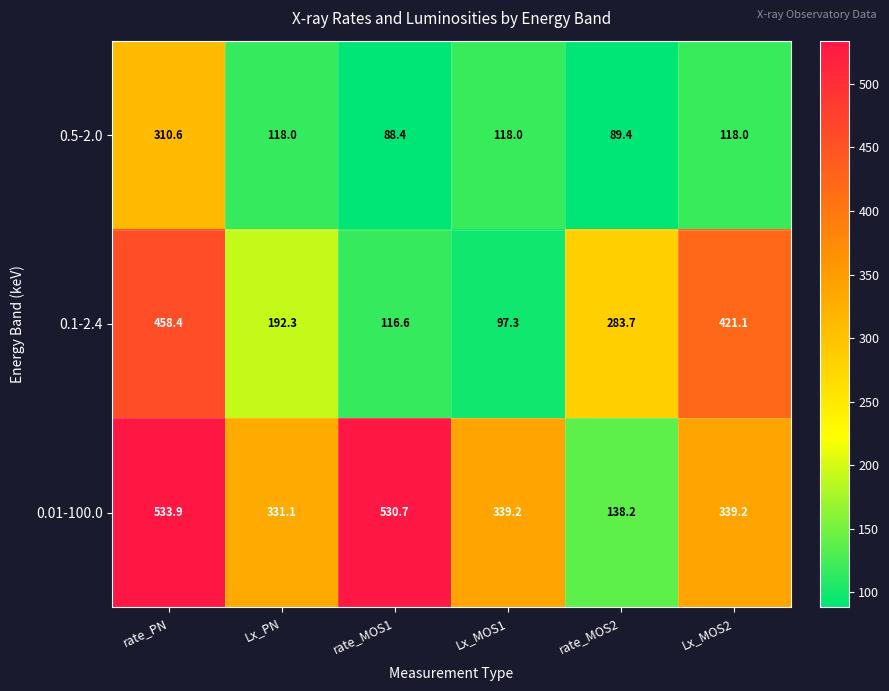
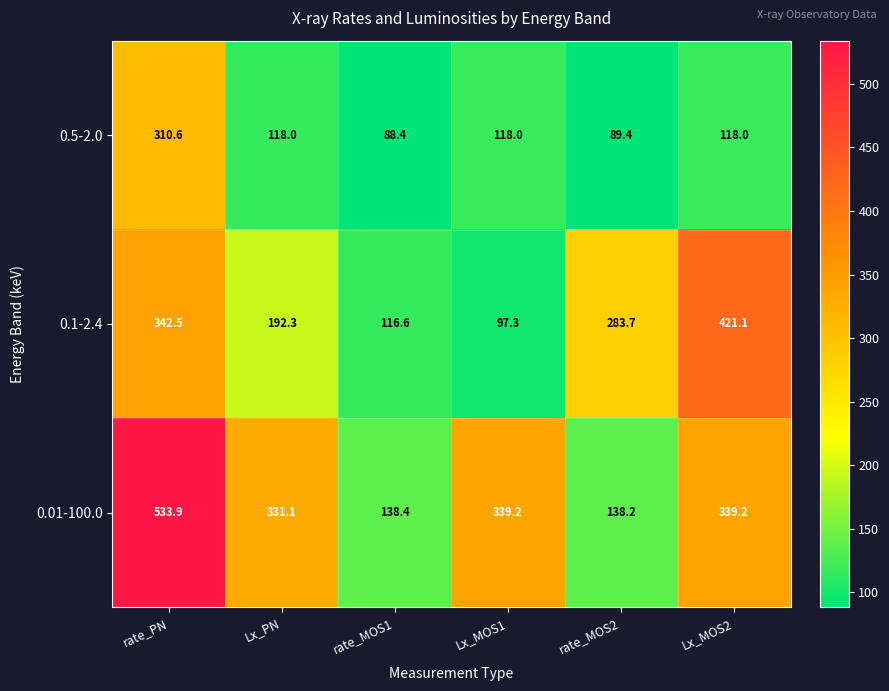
  {
    "0.5-2.0": {
      "rate_PN": 310.6,
      "Lx_PN": 118.0,
      "rate_MOS1": 88.4,
      "Lx_MOS1": 118.0,
      "rate_MOS2": 89.4,
      "Lx_MOS2": 118.0
    },
    "0.1-2.4": {
-     "rate_PN": 458.4,
+     "rate_PN": 342.5,
      "Lx_PN": 192.3,
      "rate_MOS1": 116.6,
      "Lx_MOS1": 97.3,
      "rate_MOS2": 283.7,
      "Lx_MOS2": 421.1
    },
    "0.01-100.0": {
      "rate_PN": 533.9,
      "Lx_PN": 331.1,
-     "rate_MOS1": 530.7,
+     "rate_MOS1": 138.4,
      "Lx_MOS1": 339.2,
      "rate_MOS2": 138.2,
      "Lx_MOS2": 339.2
    }
  }
